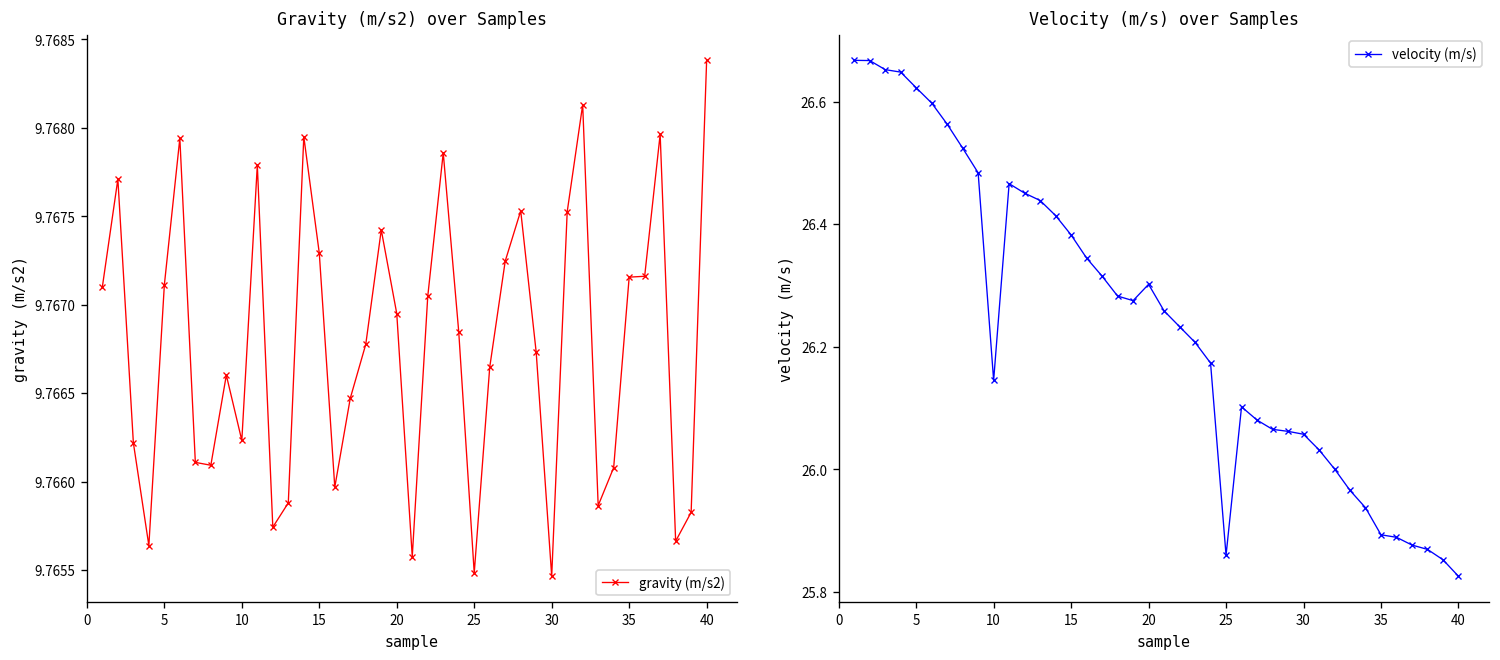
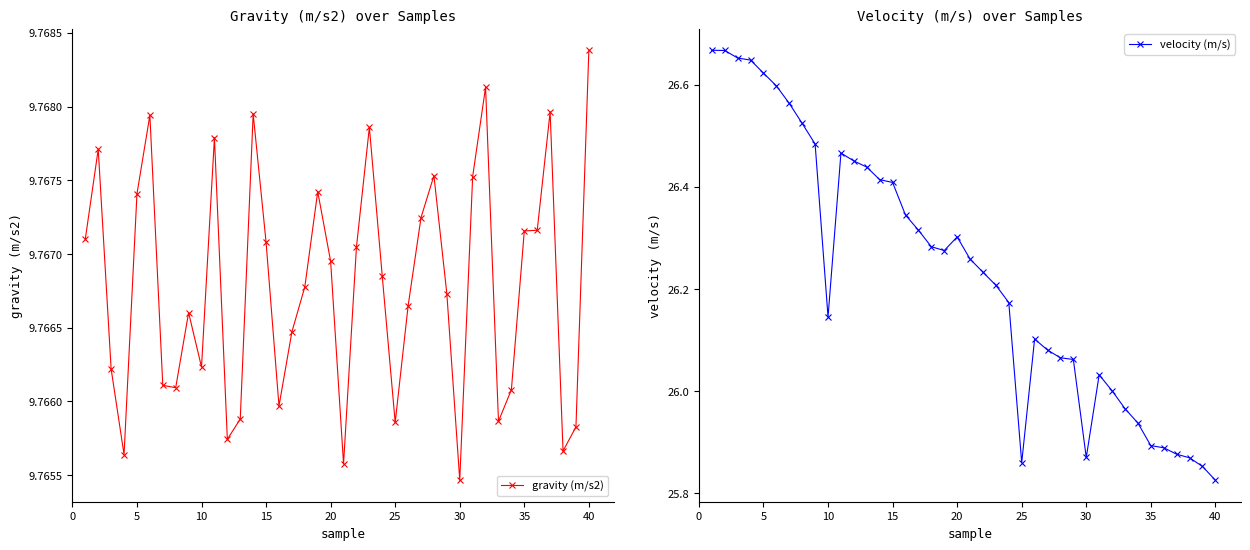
  {
    "Gravity (m/s2) over Samples": {
-     "5": 9.76711,
+     "5": 9.76741,
      "10": 9.76623,
-     "15": 9.76729,
+     "15": 9.76708,
      "20": 9.76695,
-     "25": 9.76548,
+     "25": 9.76586,
      "30": 9.76547,
      "35": 9.76716,
      "40": 9.76838
    },
    "Velocity (m/s) over Samples": {
      "5": 26.62,
      "10": 26.15,
-     "15": 26.38,
+     "15": 26.41,
      "20": 26.30,
      "25": 25.86,
-     "30": 26.06,
+     "30": 25.87,
      "35": 25.89,
      "40": 25.83
    }
  }
